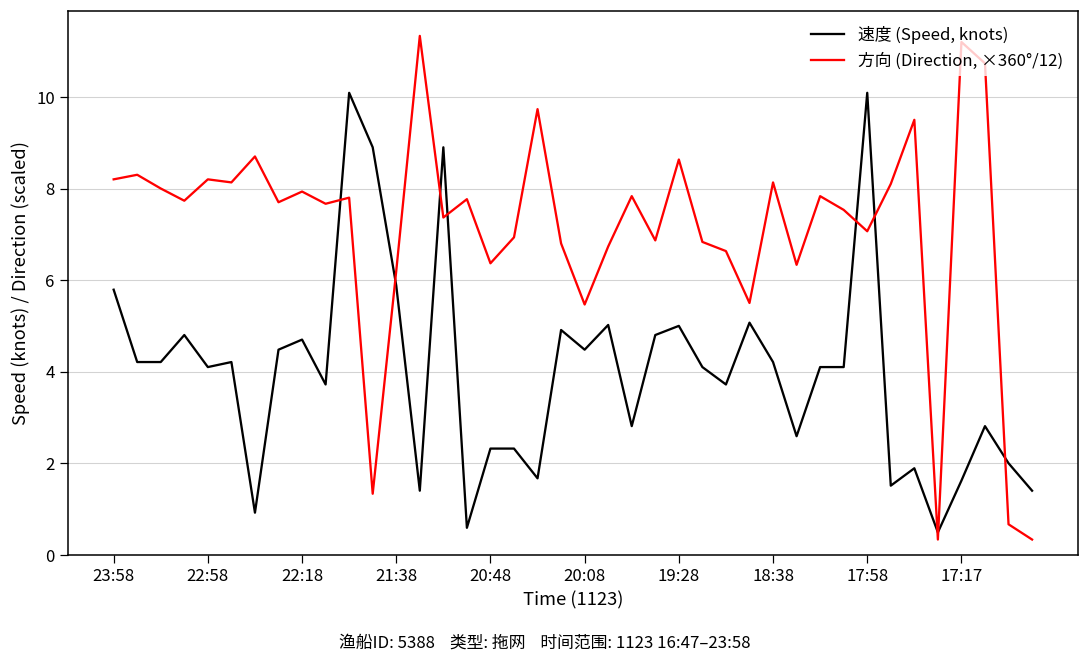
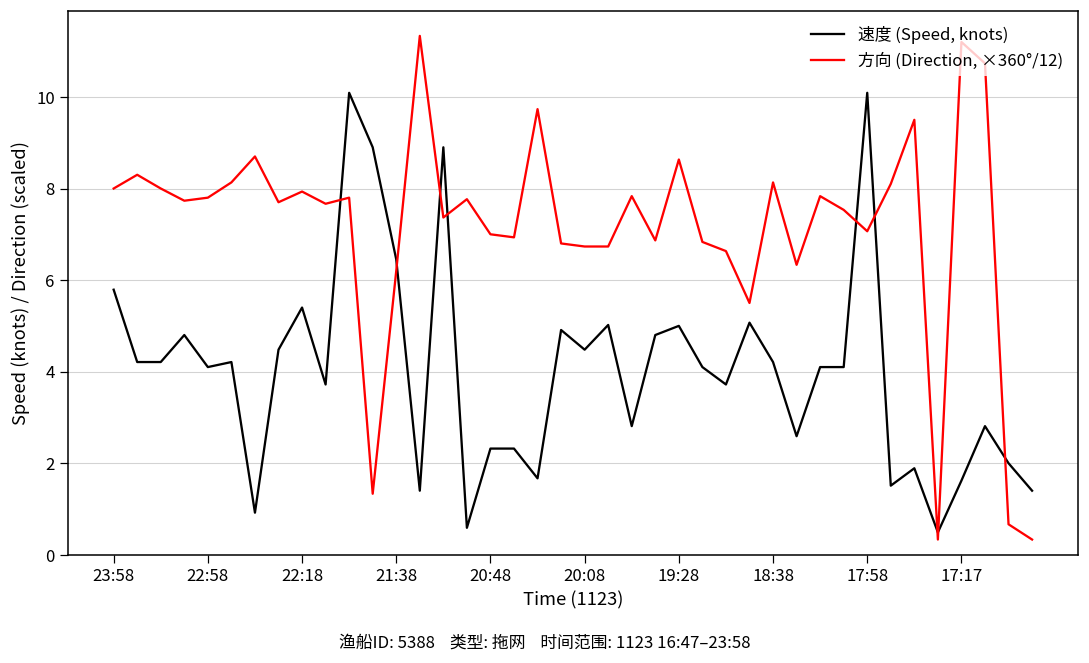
  {
    "速度 (Speed, knots)": {
      "23:58": 5.8,
      "22:58": 4.1,
-     "22:18": 4.7,
-     "21:38": 5.9,
+     "22:18": 5.4,
+     "21:38": 6.5,
      "20:48": 2.3,
      "20:08": 4.5,
      "19:28": 5.0,
      "18:38": 4.2,
      "17:58": 10.1,
      "17:17": 1.6
    },
    "方向 (Direction, ×360°/12)": {
-     "23:58": 8.2,
-     "22:58": 8.2,
+     "23:58": 8.0,
+     "22:58": 7.8,
      "22:18": 7.9,
      "21:38": 6.2,
-     "20:48": 6.4,
-     "20:08": 5.5,
+     "20:48": 7.0,
+     "20:08": 6.7,
      "19:28": 8.6,
      "18:38": 8.1,
      "17:58": 7.1
    }
  }
